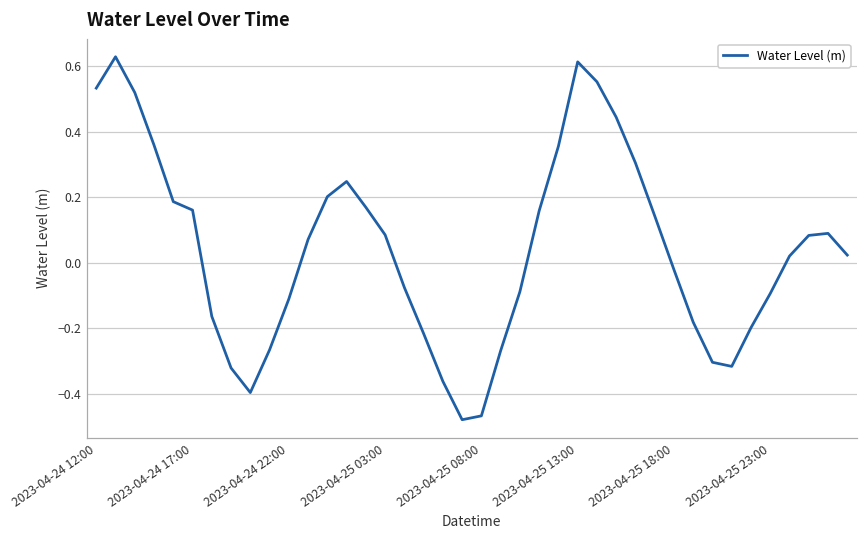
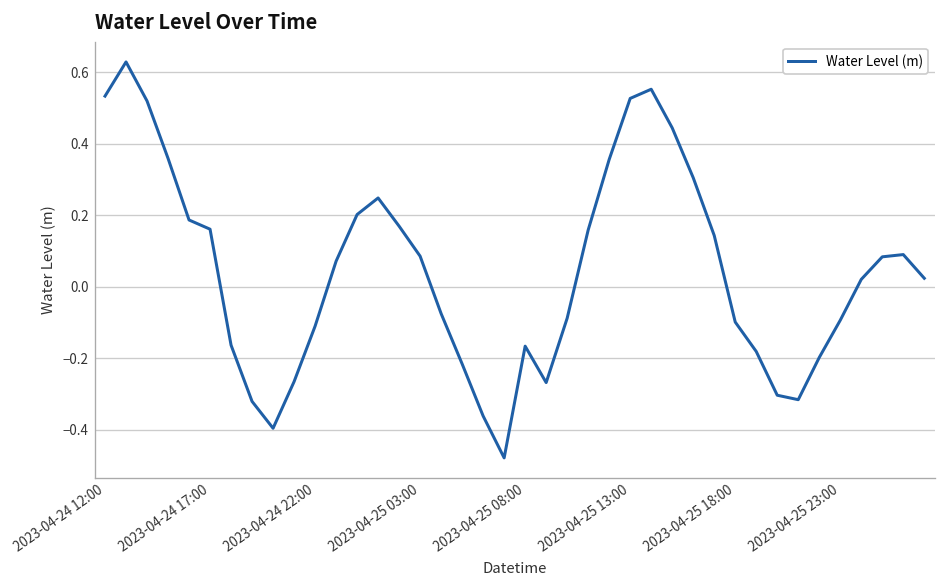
  {
    "2023-04-24 12:00": 0.53,
    "2023-04-24 17:00": 0.16,
    "2023-04-24 22:00": -0.11,
    "2023-04-25 03:00": 0.09,
-   "2023-04-25 08:00": -0.47,
-   "2023-04-25 13:00": 0.61,
-   "2023-04-25 18:00": -0.02,
+   "2023-04-25 08:00": -0.17,
+   "2023-04-25 13:00": 0.53,
+   "2023-04-25 18:00": -0.10,
    "2023-04-25 23:00": -0.09
  }
